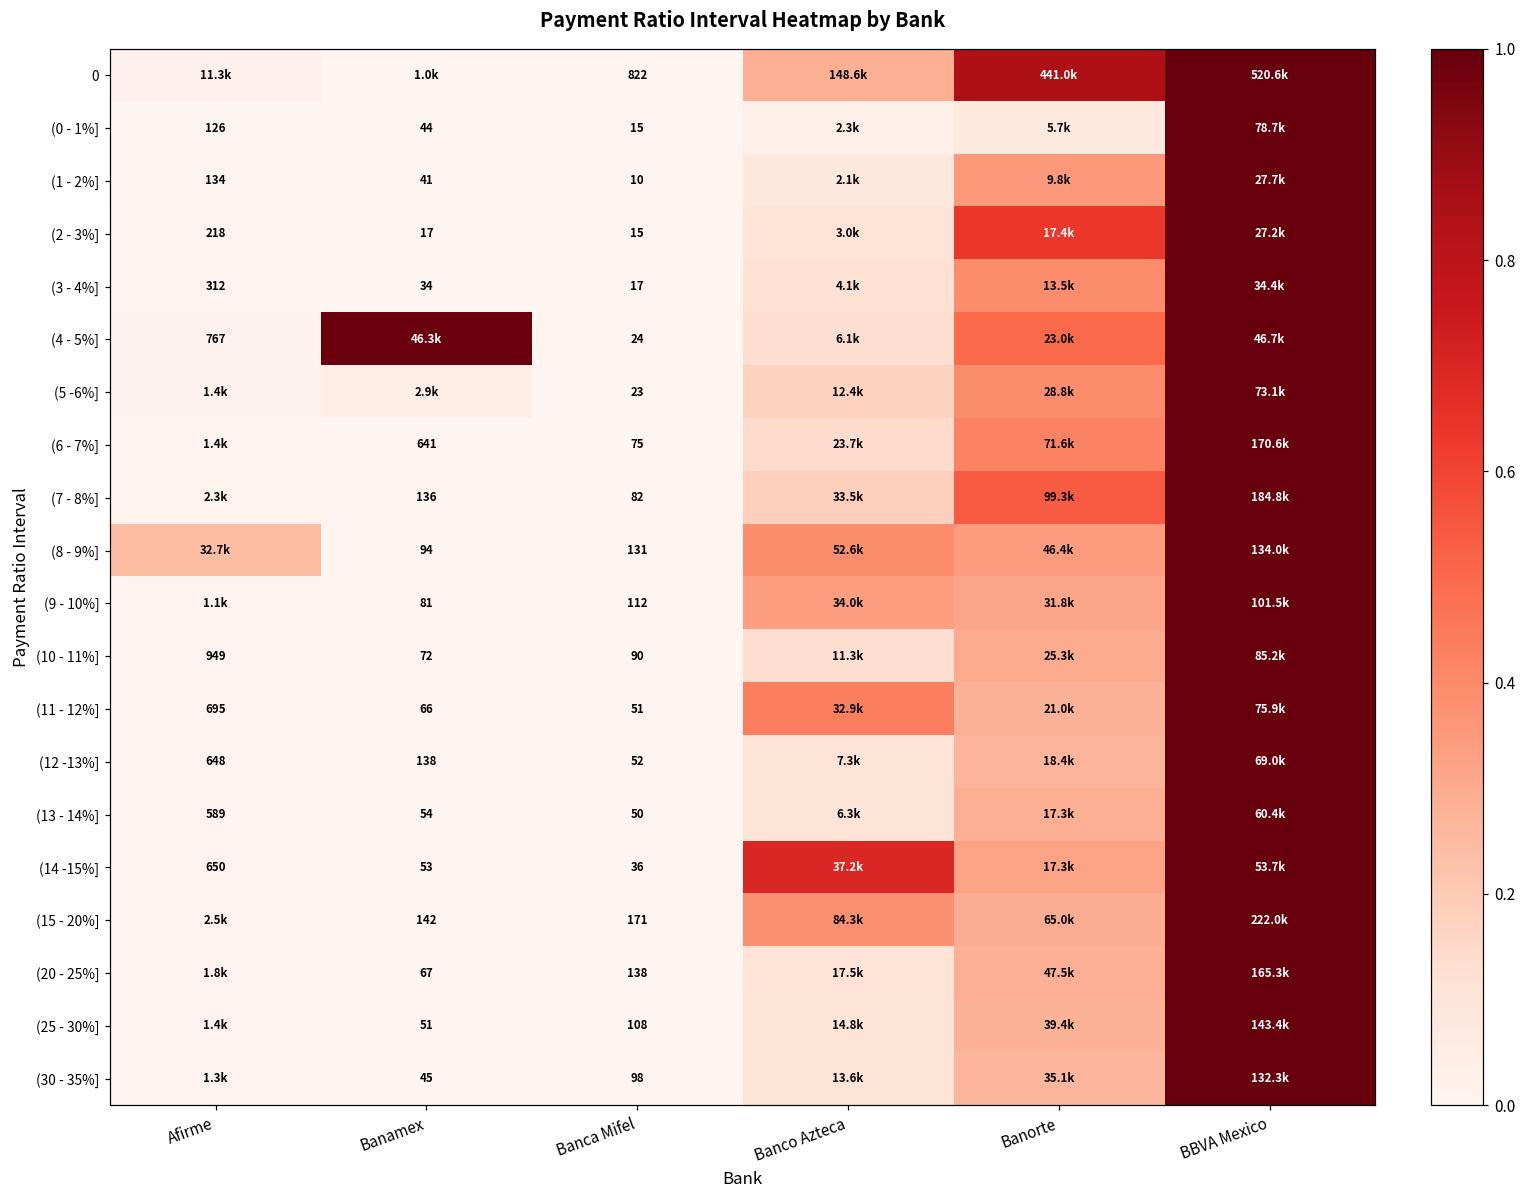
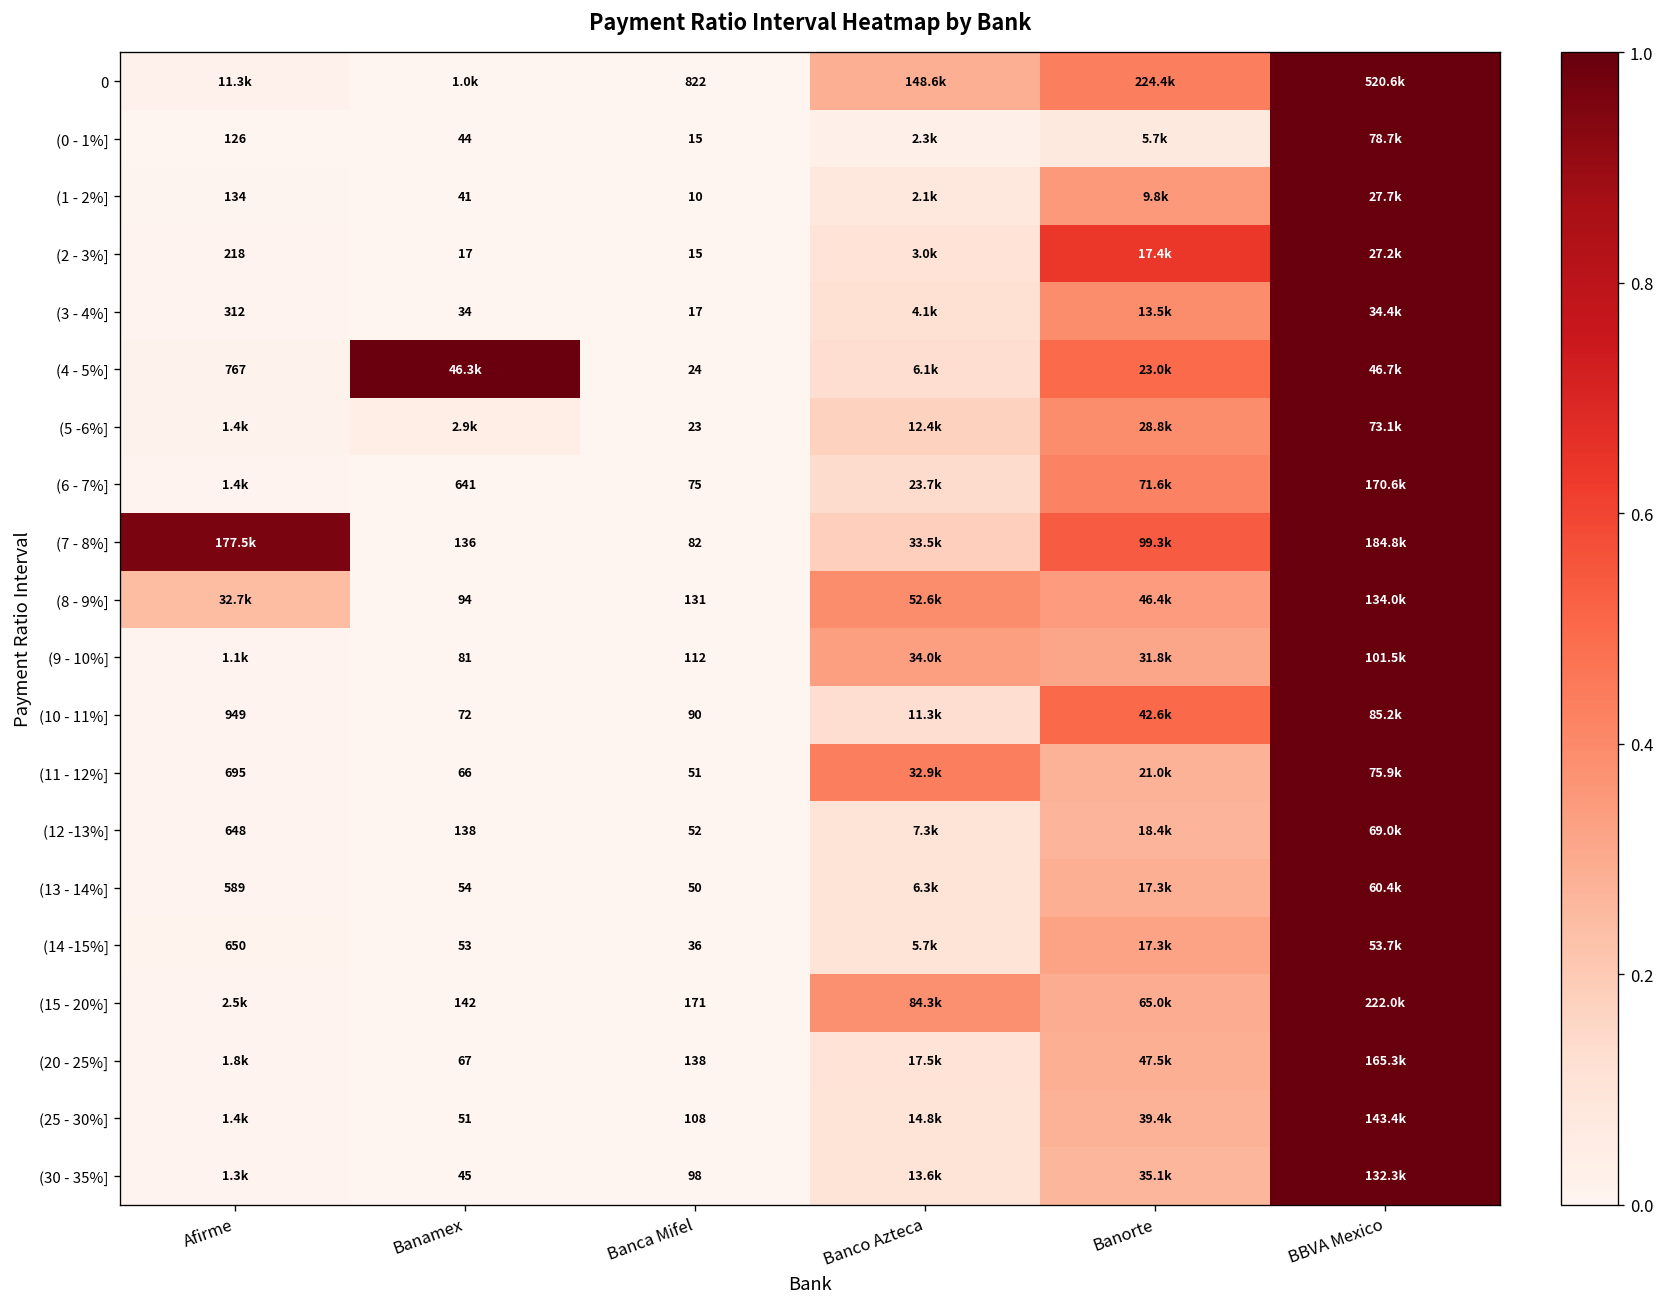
  {
    "0": {
      "Afirme": "11.3k",
      "Banamex": "1.0k",
      "Banca Mifel": "822",
      "Banco Azteca": "148.6k",
-     "Banorte": "441.0k",
+     "Banorte": "224.4k",
      "BBVA Mexico": "520.6k"
    },
    "(0 - 1%]": {
      "Afirme": "126",
      "Banamex": "44",
      "Banca Mifel": "15",
      "Banco Azteca": "2.3k",
      "Banorte": "5.7k",
      "BBVA Mexico": "78.7k"
    },
    "(1 - 2%]": {
      "Afirme": "134",
      "Banamex": "41",
      "Banca Mifel": "10",
      "Banco Azteca": "2.1k",
      "Banorte": "9.8k",
      "BBVA Mexico": "27.7k"
    },
    "(2 - 3%]": {
      "Afirme": "218",
      "Banamex": "17",
      "Banca Mifel": "15",
      "Banco Azteca": "3.0k",
      "Banorte": "17.4k",
      "BBVA Mexico": "27.2k"
    },
    "(3 - 4%]": {
      "Afirme": "312",
      "Banamex": "34",
      "Banca Mifel": "17",
      "Banco Azteca": "4.1k",
      "Banorte": "13.5k",
      "BBVA Mexico": "34.4k"
    },
    "(4 - 5%]": {
      "Afirme": "767",
      "Banamex": "46.3k",
      "Banca Mifel": "24",
      "Banco Azteca": "6.1k",
      "Banorte": "23.0k",
      "BBVA Mexico": "46.7k"
    },
    "(5 -6%]": {
      "Afirme": "1.4k",
      "Banamex": "2.9k",
      "Banca Mifel": "23",
      "Banco Azteca": "12.4k",
      "Banorte": "28.8k",
      "BBVA Mexico": "73.1k"
    },
    "(6 - 7%]": {
      "Afirme": "1.4k",
      "Banamex": "641",
      "Banca Mifel": "75",
      "Banco Azteca": "23.7k",
      "Banorte": "71.6k",
      "BBVA Mexico": "170.6k"
    },
    "(7 - 8%]": {
-     "Afirme": "2.3k",
+     "Afirme": "177.5k",
      "Banamex": "136",
      "Banca Mifel": "82",
      "Banco Azteca": "33.5k",
      "Banorte": "99.3k",
      "BBVA Mexico": "184.8k"
    },
    "(8 - 9%]": {
      "Afirme": "32.7k",
      "Banamex": "94",
      "Banca Mifel": "131",
      "Banco Azteca": "52.6k",
      "Banorte": "46.4k",
      "BBVA Mexico": "134.0k"
    },
    "(9 - 10%]": {
      "Afirme": "1.1k",
      "Banamex": "81",
      "Banca Mifel": "112",
      "Banco Azteca": "34.0k",
      "Banorte": "31.8k",
      "BBVA Mexico": "101.5k"
    },
    "(10 - 11%]": {
      "Afirme": "949",
      "Banamex": "72",
      "Banca Mifel": "90",
      "Banco Azteca": "11.3k",
-     "Banorte": "25.3k",
+     "Banorte": "42.6k",
      "BBVA Mexico": "85.2k"
    },
    "(11 - 12%]": {
      "Afirme": "695",
      "Banamex": "66",
      "Banca Mifel": "51",
      "Banco Azteca": "32.9k",
      "Banorte": "21.0k",
      "BBVA Mexico": "75.9k"
    },
    "(12 -13%]": {
      "Afirme": "648",
      "Banamex": "138",
      "Banca Mifel": "52",
      "Banco Azteca": "7.3k",
      "Banorte": "18.4k",
      "BBVA Mexico": "69.0k"
    },
    "(13 - 14%]": {
      "Afirme": "589",
      "Banamex": "54",
      "Banca Mifel": "50",
      "Banco Azteca": "6.3k",
      "Banorte": "17.3k",
      "BBVA Mexico": "60.4k"
    },
    "(14 -15%]": {
      "Afirme": "650",
      "Banamex": "53",
      "Banca Mifel": "36",
-     "Banco Azteca": "37.2k",
+     "Banco Azteca": "5.7k",
      "Banorte": "17.3k",
      "BBVA Mexico": "53.7k"
    },
    "(15 - 20%]": {
      "Afirme": "2.5k",
      "Banamex": "142",
      "Banca Mifel": "171",
      "Banco Azteca": "84.3k",
      "Banorte": "65.0k",
      "BBVA Mexico": "222.0k"
    },
    "(20 - 25%]": {
      "Afirme": "1.8k",
      "Banamex": "67",
      "Banca Mifel": "138",
      "Banco Azteca": "17.5k",
      "Banorte": "47.5k",
      "BBVA Mexico": "165.3k"
    },
    "(25 - 30%]": {
      "Afirme": "1.4k",
      "Banamex": "51",
      "Banca Mifel": "108",
      "Banco Azteca": "14.8k",
      "Banorte": "39.4k",
      "BBVA Mexico": "143.4k"
    },
    "(30 - 35%]": {
      "Afirme": "1.3k",
      "Banamex": "45",
      "Banca Mifel": "98",
      "Banco Azteca": "13.6k",
      "Banorte": "35.1k",
      "BBVA Mexico": "132.3k"
    }
  }
